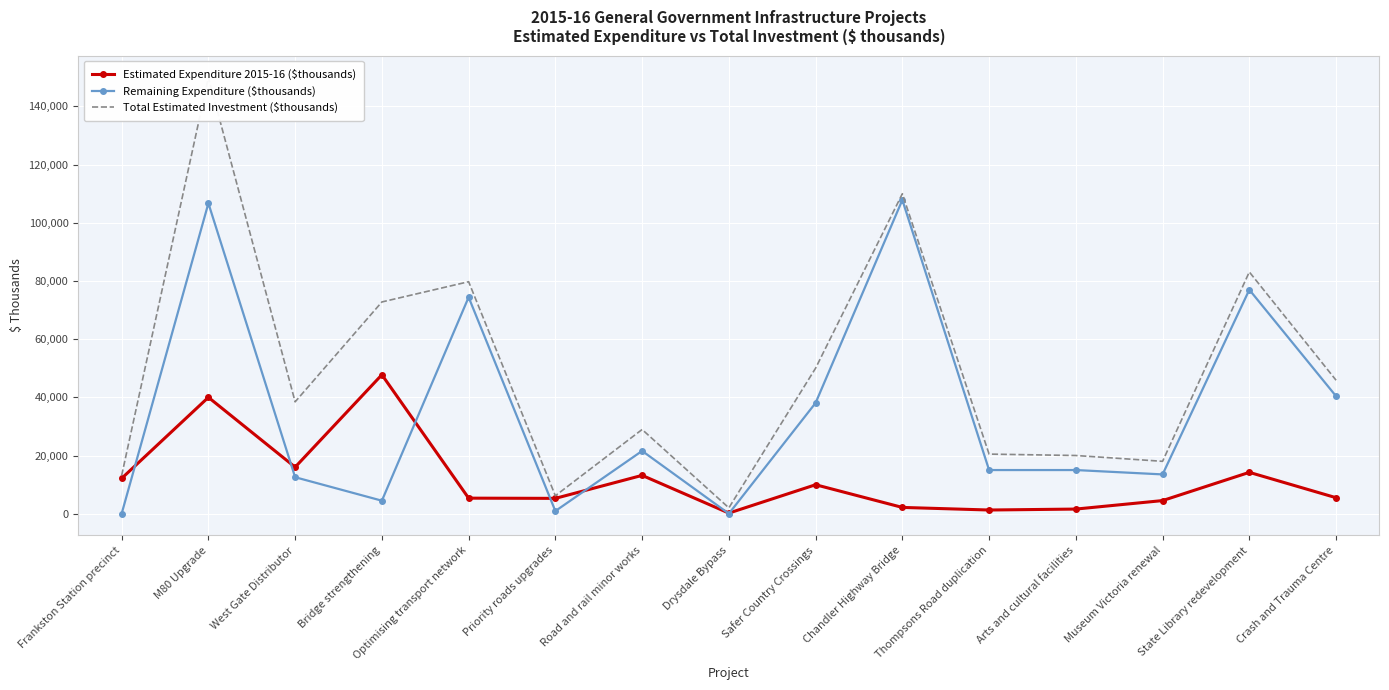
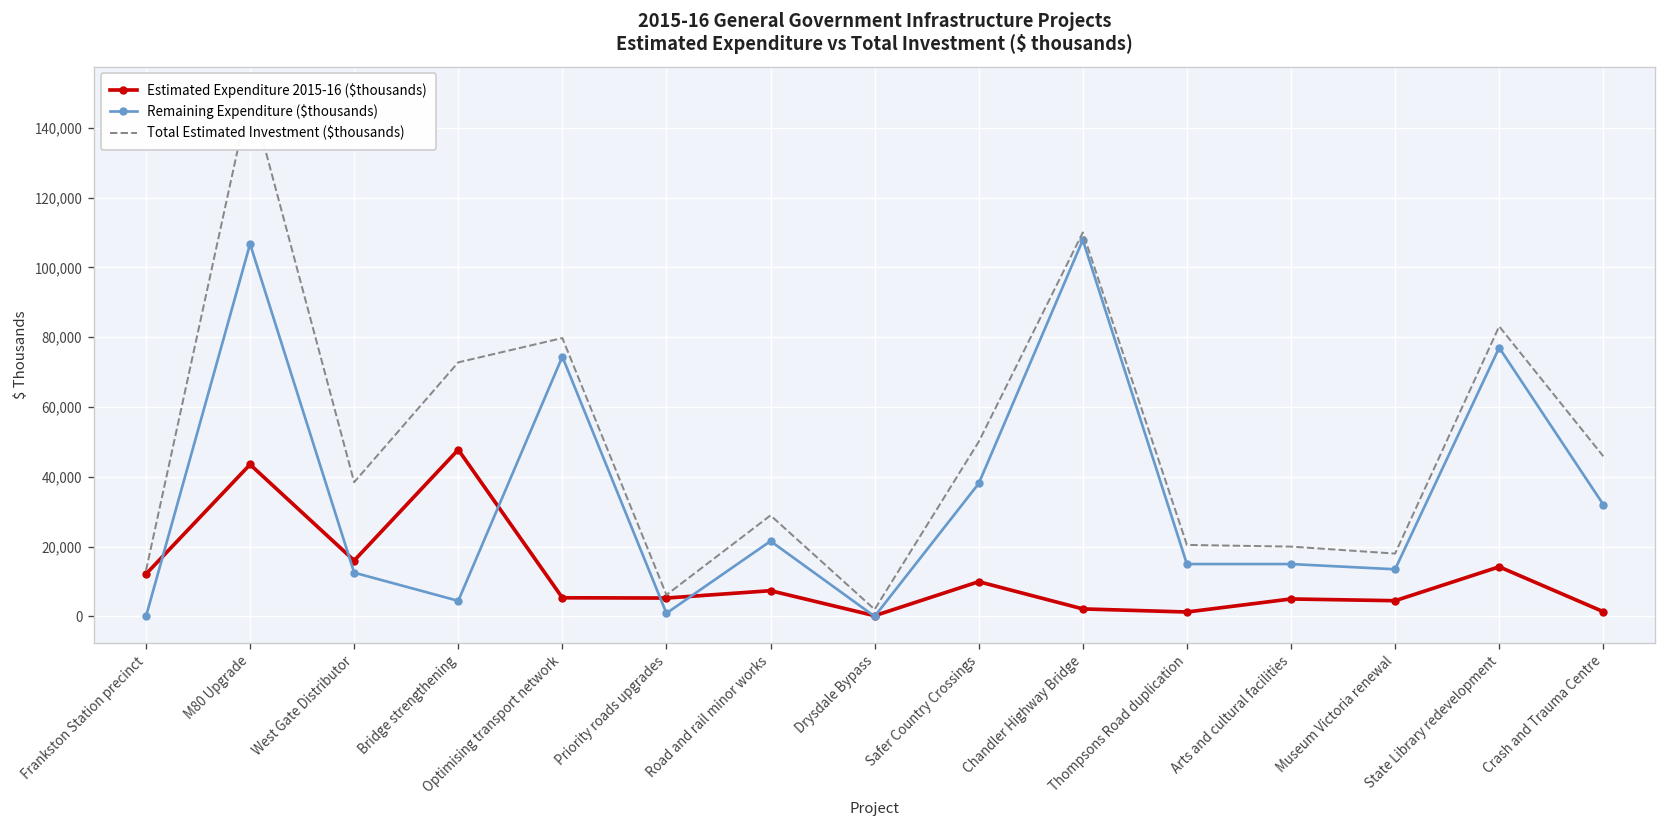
  {
    "Estimated Expenditure 2015-16 ($thousands)": {
      "Frankston Station precinct": "12,000",
-     "M80 Upgrade": "40,000",
+     "M80 Upgrade": "44,000",
      "West Gate Distributor": "16,000",
      "Bridge strengthening": "48,000",
      "Optimising transport network": "5,000",
      "Priority roads upgrades": "5,000",
-     "Road and rail minor works": "13,000",
+     "Road and rail minor works": "7,000",
      "Safer Country Crossings": "10,000",
      "Chandler Highway Bridge": "2,000",
      "Thompsons Road duplication": "1,000",
-     "Arts and cultural facilities": "2,000",
+     "Arts and cultural facilities": "5,000",
      "Museum Victoria renewal": "5,000",
      "State Library redevelopment": "14,000",
-     "Crash and Trauma Centre": "5,000"
+     "Crash and Trauma Centre": "1,000"
    },
    "Remaining Expenditure ($thousands)": {
      "Frankston Station precinct": "0",
      "M80 Upgrade": "107,000",
      "West Gate Distributor": "13,000",
      "Bridge strengthening": "4,000",
      "Optimising transport network": "74,000",
      "Priority roads upgrades": "1,000",
      "Road and rail minor works": "22,000",
      "Safer Country Crossings": "38,000",
      "Chandler Highway Bridge": "108,000",
      "Thompsons Road duplication": "15,000",
      "Arts and cultural facilities": "15,000",
      "Museum Victoria renewal": "14,000",
      "State Library redevelopment": "77,000",
-     "Crash and Trauma Centre": "40,000"
+     "Crash and Trauma Centre": "32,000"
    },
    "Total Estimated Investment ($thousands)": {
      "Frankston Station precinct": "13,000",
      "West Gate Distributor": "38,000",
      "Bridge strengthening": "73,000",
      "Optimising transport network": "80,000",
      "Priority roads upgrades": "6,000",
      "Road and rail minor works": "29,000",
      "Drysdale Bypass": "2,000",
      "Safer Country Crossings": "50,000",
      "Chandler Highway Bridge": "110,000",
      "Thompsons Road duplication": "20,000",
      "Arts and cultural facilities": "20,000",
      "Museum Victoria renewal": "18,000",
      "State Library redevelopment": "83,000",
      "Crash and Trauma Centre": "46,000"
    }
  }
